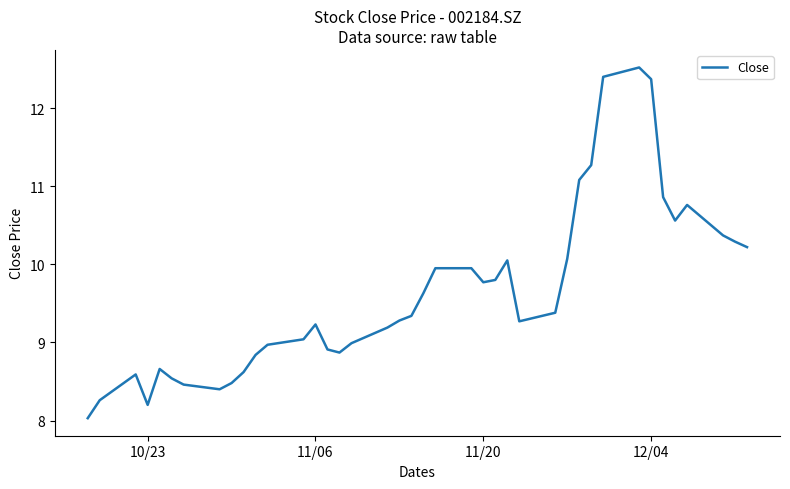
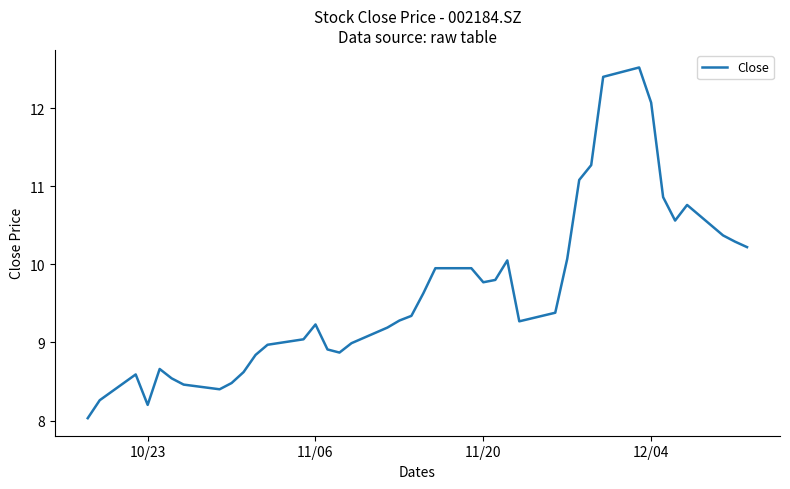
  {
    "10/23": 8.2,
    "11/06": 9.2,
    "11/20": 9.8,
-   "12/04": 12.4
+   "12/04": 12.1
  }
